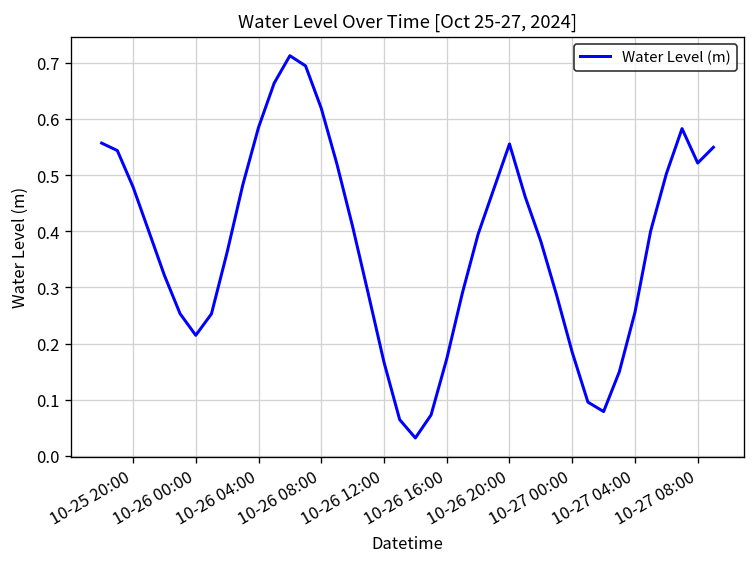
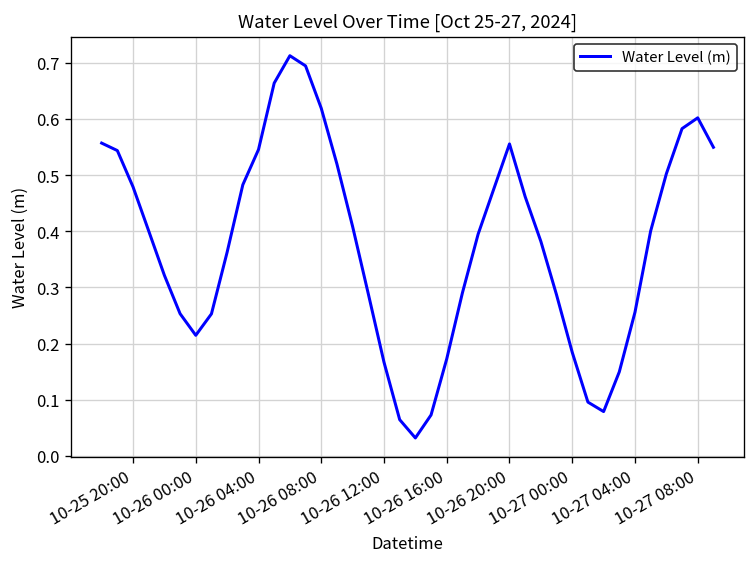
  {
    "10-25 20:00": 0.48,
    "10-26 00:00": 0.21,
-   "10-26 04:00": 0.58,
+   "10-26 04:00": 0.55,
    "10-26 08:00": 0.62,
    "10-26 12:00": 0.17,
    "10-26 16:00": 0.17,
    "10-26 20:00": 0.56,
    "10-27 00:00": 0.18,
    "10-27 04:00": 0.26,
-   "10-27 08:00": 0.52
+   "10-27 08:00": 0.60
  }
